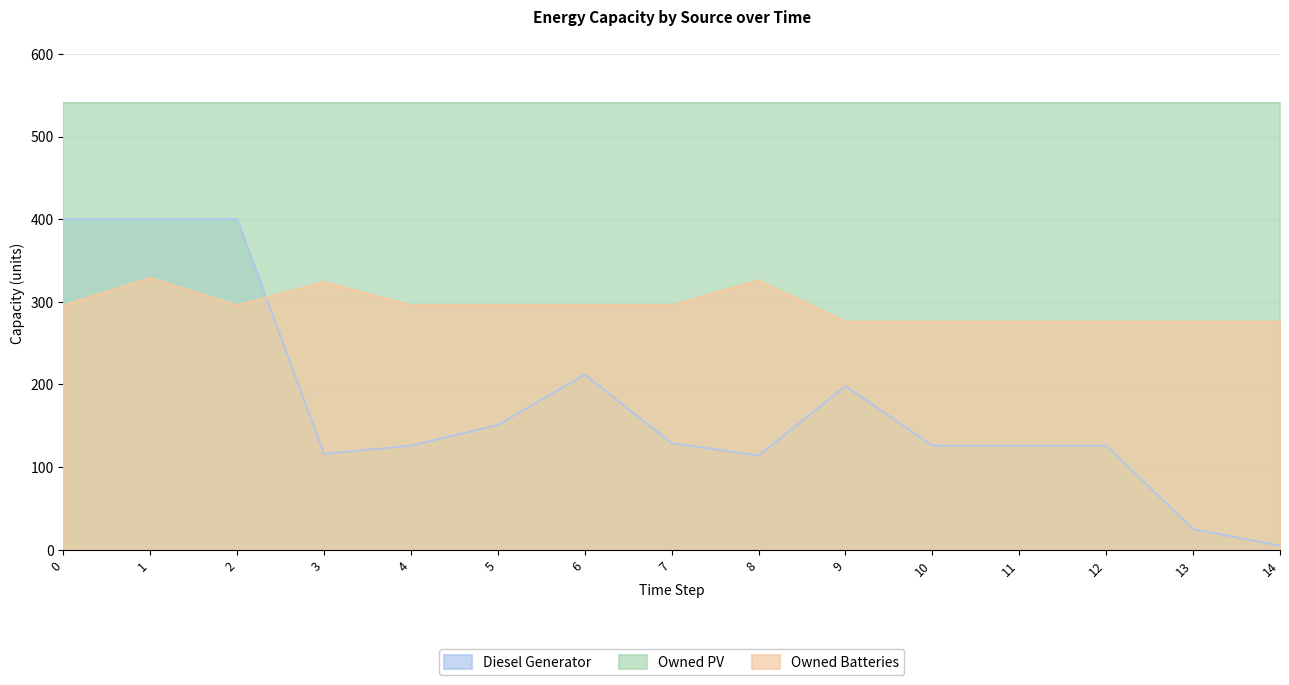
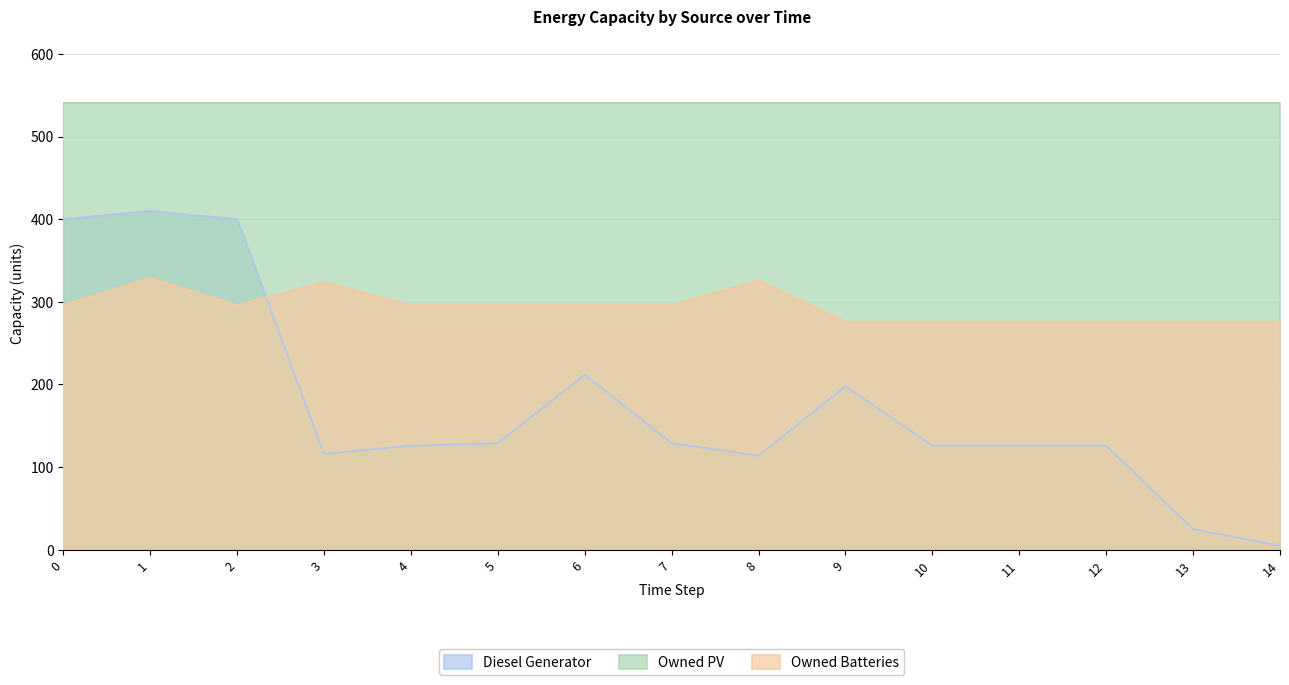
  {
    "Diesel Generator": {
      "0": 400,
-     "1": 400,
+     "1": 410,
      "2": 400,
      "3": 120,
      "4": 130,
-     "5": 150,
+     "5": 130,
      "6": 210,
      "7": 130,
      "8": 110,
      "9": 200,
      "10": 130,
      "11": 130,
      "12": 130,
      "13": 30,
      "14": 10
    },
    "Owned PV": {
      "0": 540,
      "1": 540,
      "2": 540,
      "3": 540,
      "4": 540,
      "5": 540,
      "6": 540,
      "7": 540,
      "8": 540,
      "9": 540,
      "10": 540,
      "11": 540,
      "12": 540,
      "13": 540,
      "14": 540
    },
    "Owned Batteries": {
      "0": 300,
      "1": 330,
      "2": 300,
      "3": 320,
      "4": 300,
      "5": 300,
      "6": 300,
      "7": 300,
      "8": 330,
      "9": 280,
      "10": 280,
      "11": 280,
      "12": 280,
      "13": 280,
      "14": 280
    }
  }
